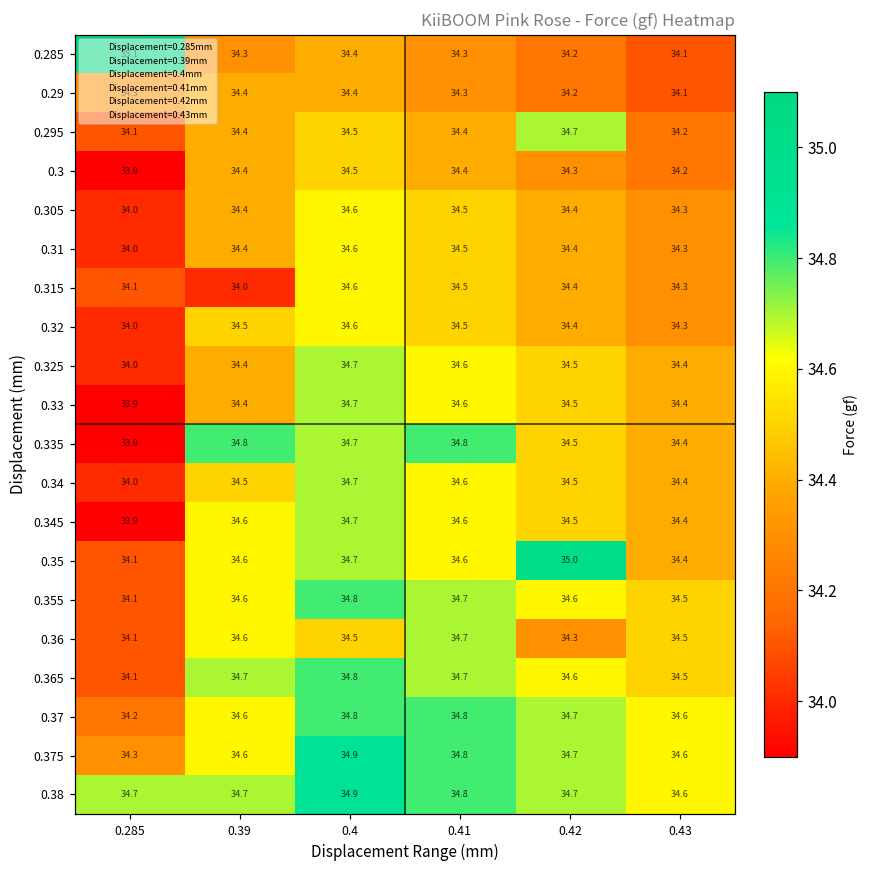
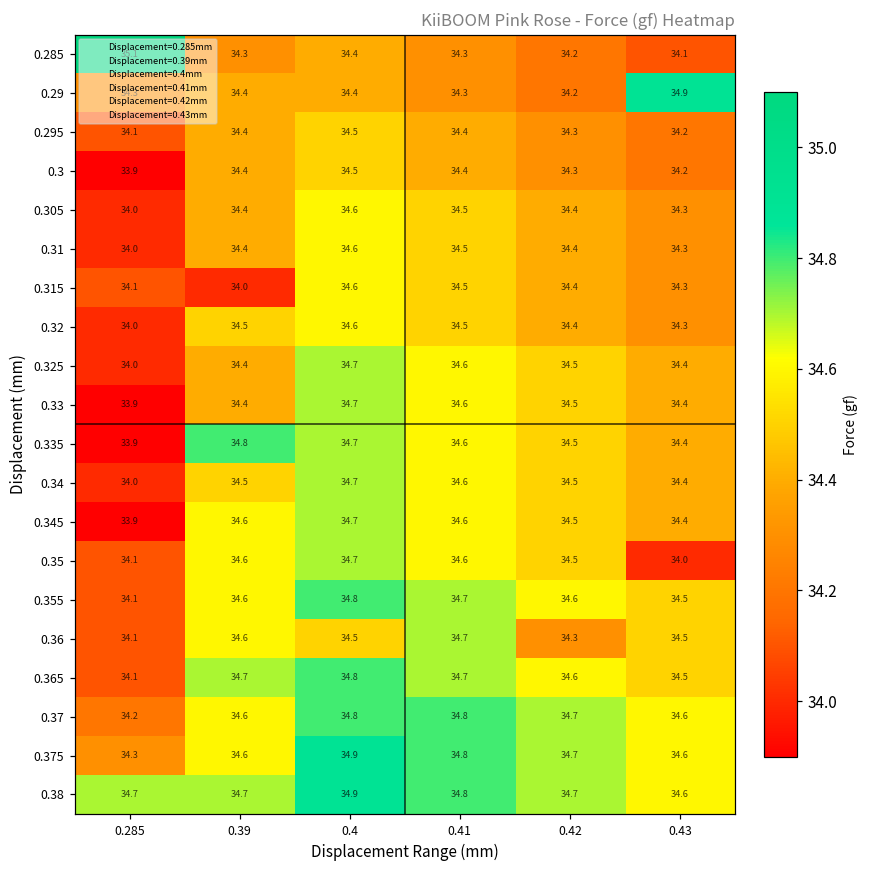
  {
    "0.29": {
-     "0.43": 34.1
+     "0.43": 34.9
    },
    "0.295": {
-     "0.42": 34.7
+     "0.42": 34.3
    },
    "0.335": {
-     "0.41": 34.8
+     "0.41": 34.6
    },
    "0.35": {
-     "0.42": 35.0,
-     "0.43": 34.4
+     "0.42": 34.5,
+     "0.43": 34.0
    }
  }
